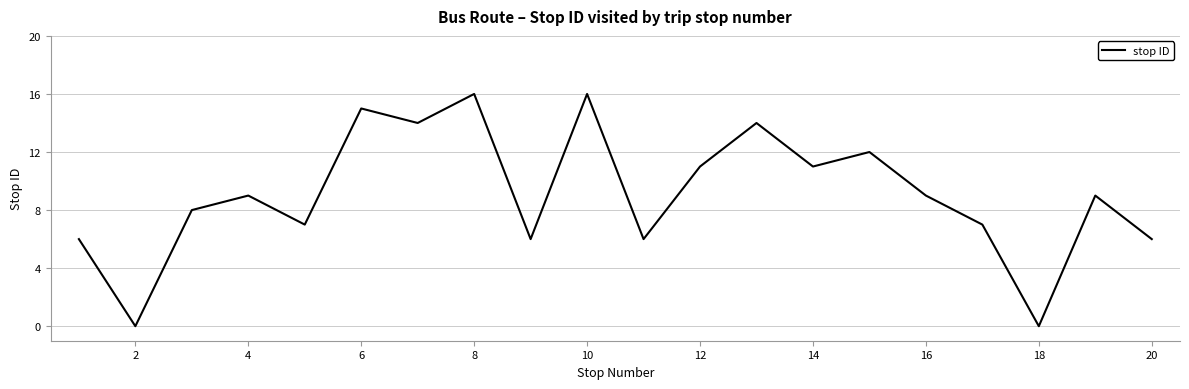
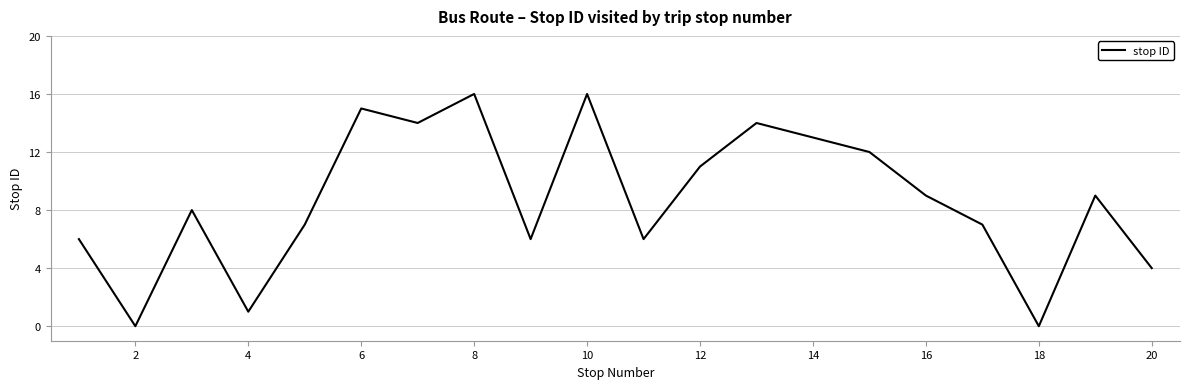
  {
    "2": 0,
-   "4": 9,
+   "4": 1,
    "6": 15,
    "8": 16,
    "10": 16,
    "12": 11,
-   "14": 11,
+   "14": 13,
    "16": 9,
    "18": 0,
-   "20": 6
+   "20": 4
  }
